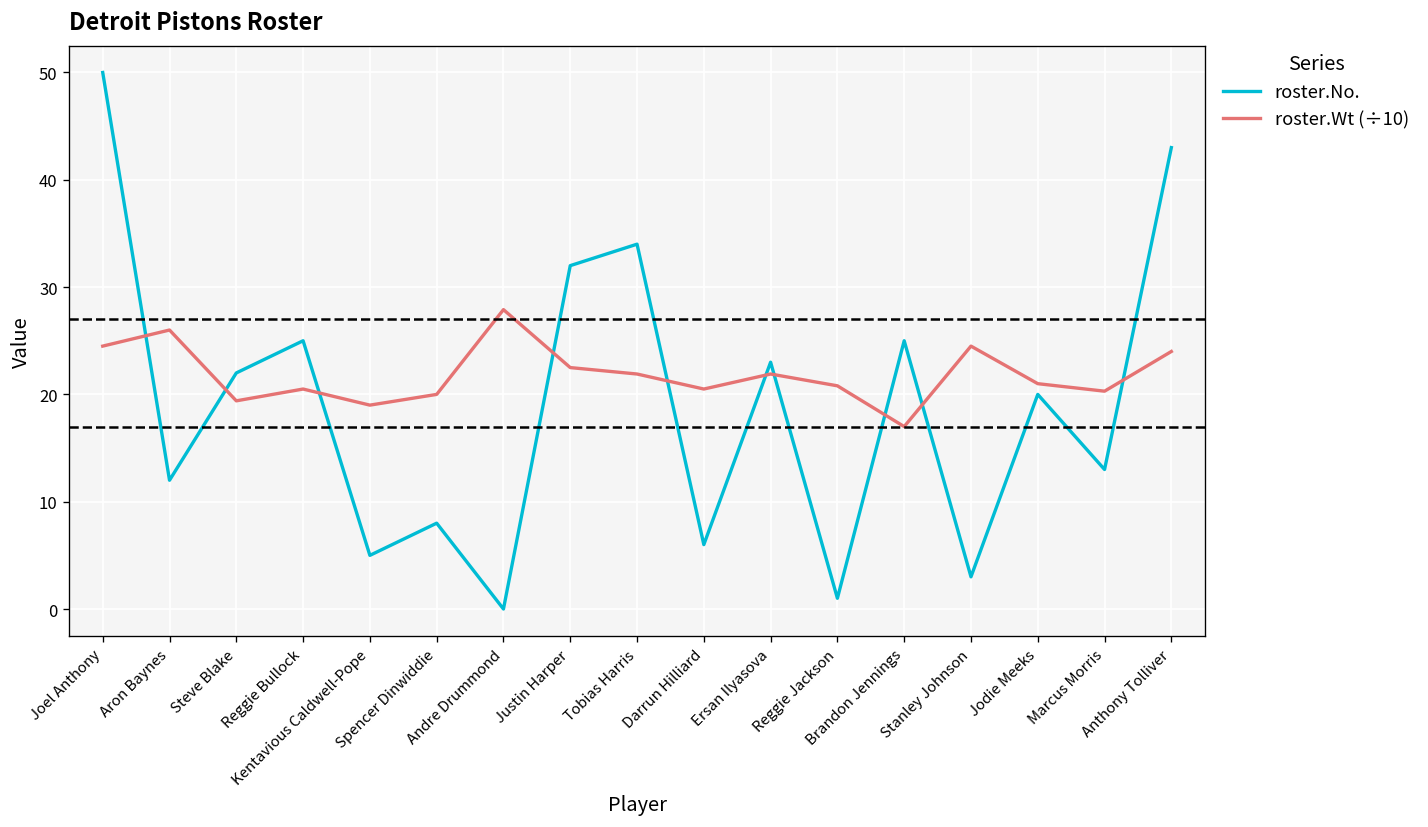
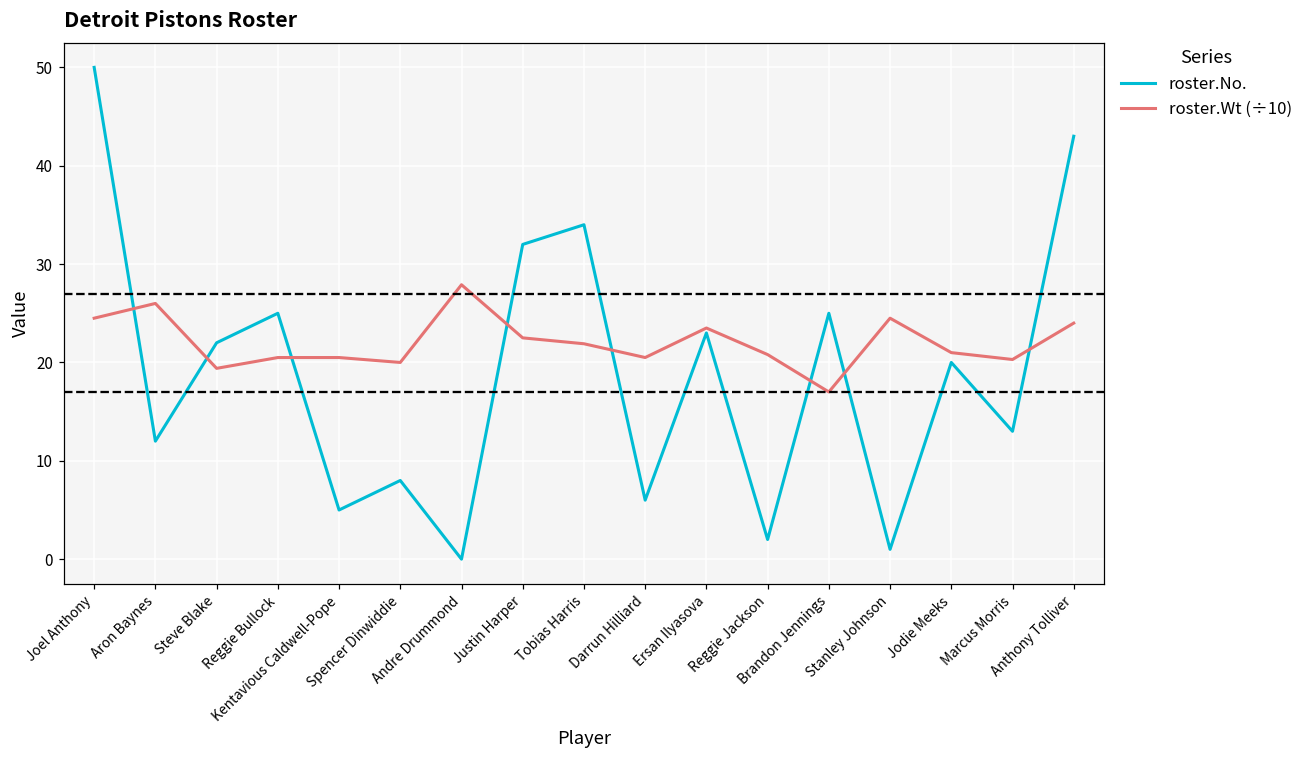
  {
    "roster.No.": {
      "Joel Anthony": 50,
      "Aron Baynes": 12,
      "Steve Blake": 22,
      "Reggie Bullock": 25,
      "Kentavious Caldwell-Pope": 5,
      "Spencer Dinwiddie": 8,
      "Andre Drummond": 0,
      "Justin Harper": 32,
      "Tobias Harris": 34,
      "Darrun Hilliard": 6,
      "Ersan Ilyasova": 23,
-     "Reggie Jackson": 1,
+     "Reggie Jackson": 2,
      "Brandon Jennings": 25,
-     "Stanley Johnson": 3,
+     "Stanley Johnson": 1,
      "Jodie Meeks": 20,
      "Marcus Morris": 13,
      "Anthony Tolliver": 43
    },
    "roster.Wt (÷10)": {
      "Joel Anthony": 25,
      "Aron Baynes": 26,
      "Steve Blake": 19,
      "Reggie Bullock": 21,
-     "Kentavious Caldwell-Pope": 19,
+     "Kentavious Caldwell-Pope": 21,
      "Spencer Dinwiddie": 20,
      "Andre Drummond": 28,
      "Justin Harper": 23,
      "Tobias Harris": 22,
      "Darrun Hilliard": 21,
-     "Ersan Ilyasova": 22,
+     "Ersan Ilyasova": 24,
      "Reggie Jackson": 21,
      "Brandon Jennings": 17,
      "Stanley Johnson": 25,
      "Jodie Meeks": 21,
      "Marcus Morris": 20,
      "Anthony Tolliver": 24
    }
  }
